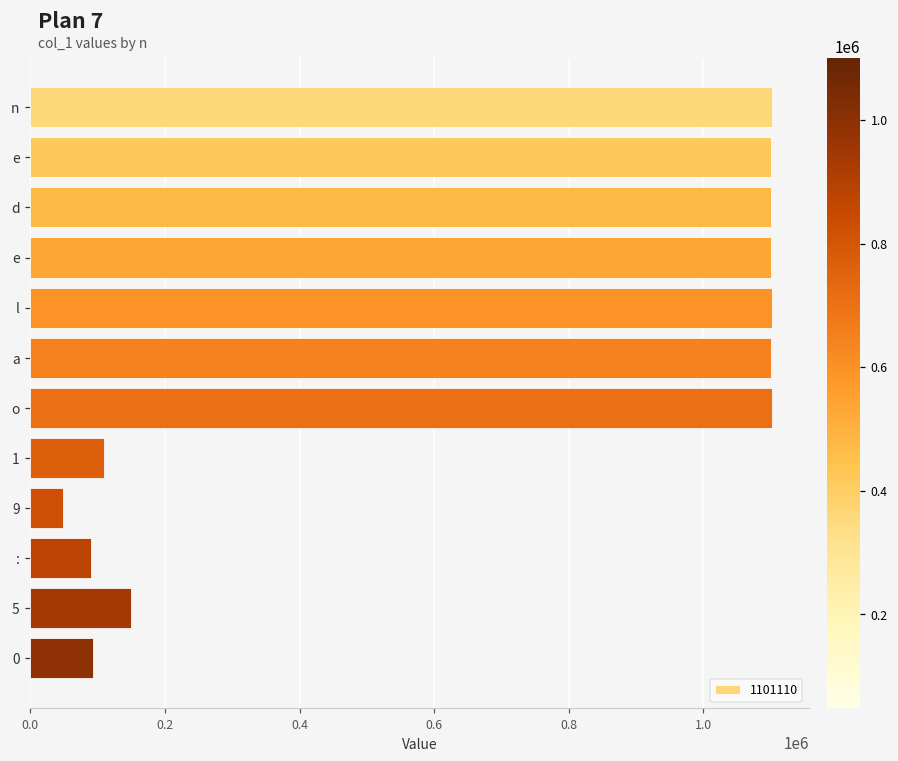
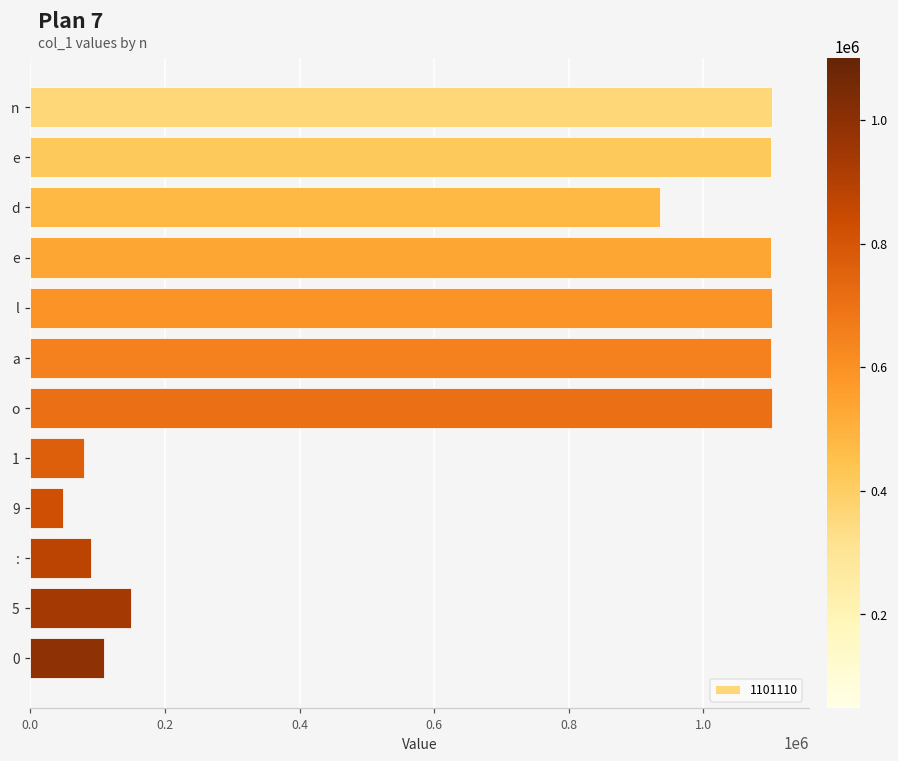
  {
    "n": 1100000,
-   "d": 1100000,
+   "d": 940000,
    "l": 1100000,
    "a": 1100000,
    "o": 1100000,
-   "1": 110000,
+   "1": 80000,
    "9": 50000,
    ":": 90000,
    "5": 150000,
-   "0": 90000
+   "0": 110000
  }
